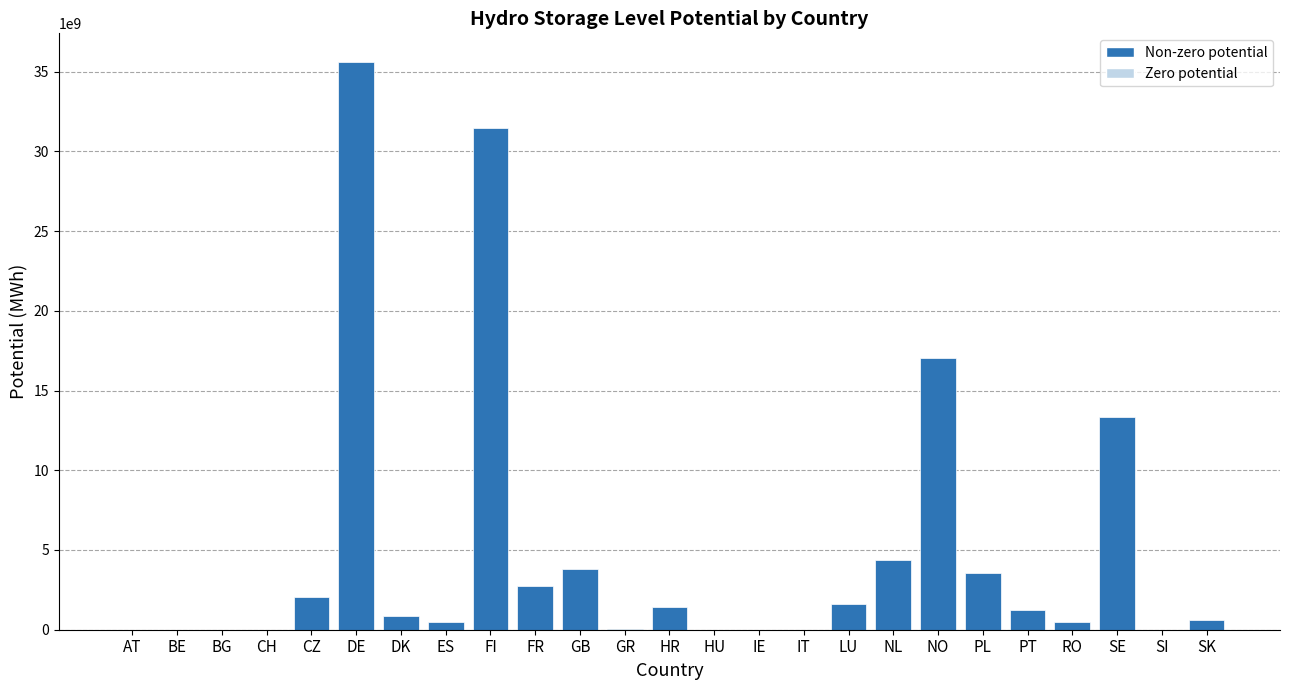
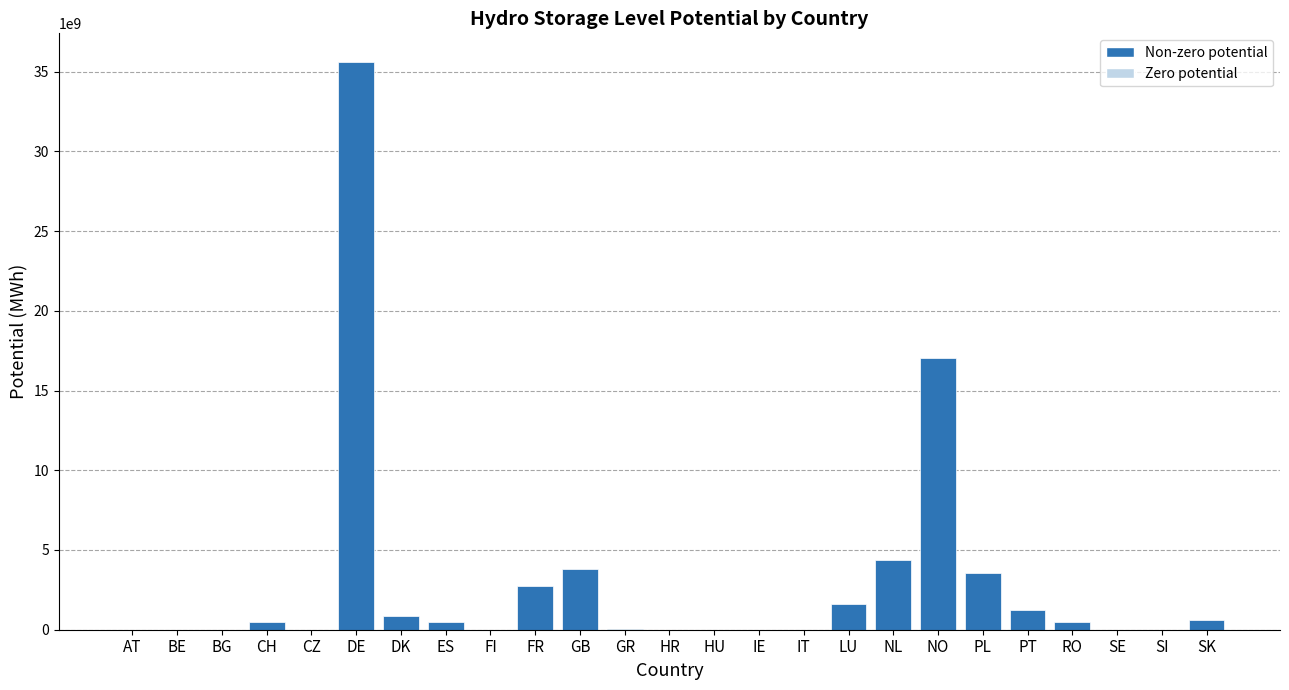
  {
    "AT": 0,
    "BE": 0,
    "BG": 0,
-   "CH": 0,
-   "CZ": 2100000000,
+   "CH": 500000000,
+   "CZ": 0,
    "DE": 35600000000,
    "DK": 900000000,
    "ES": 500000000,
-   "FI": 31400000000,
+   "FI": 0,
    "FR": 2800000000,
    "GB": 3800000000,
-   "HR": 1400000000,
+   "HR": 0,
    "HU": 0,
    "IE": 0,
    "IT": 0,
    "LU": 1600000000,
    "NL": 4400000000,
    "NO": 17000000000,
    "PL": 3600000000,
    "PT": 1300000000,
    "RO": 500000000,
-   "SE": 13300000000,
+   "SE": 0,
    "SI": 0,
    "SK": 600000000
  }
